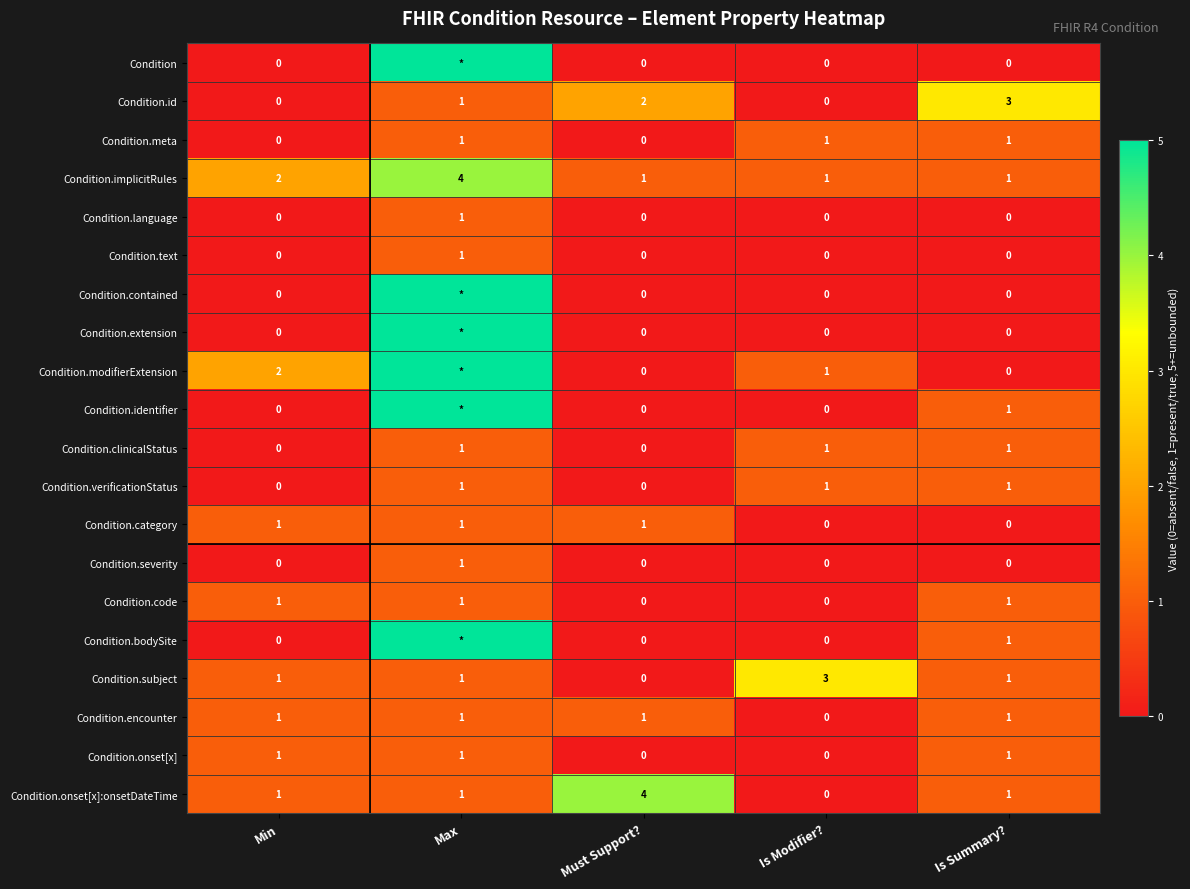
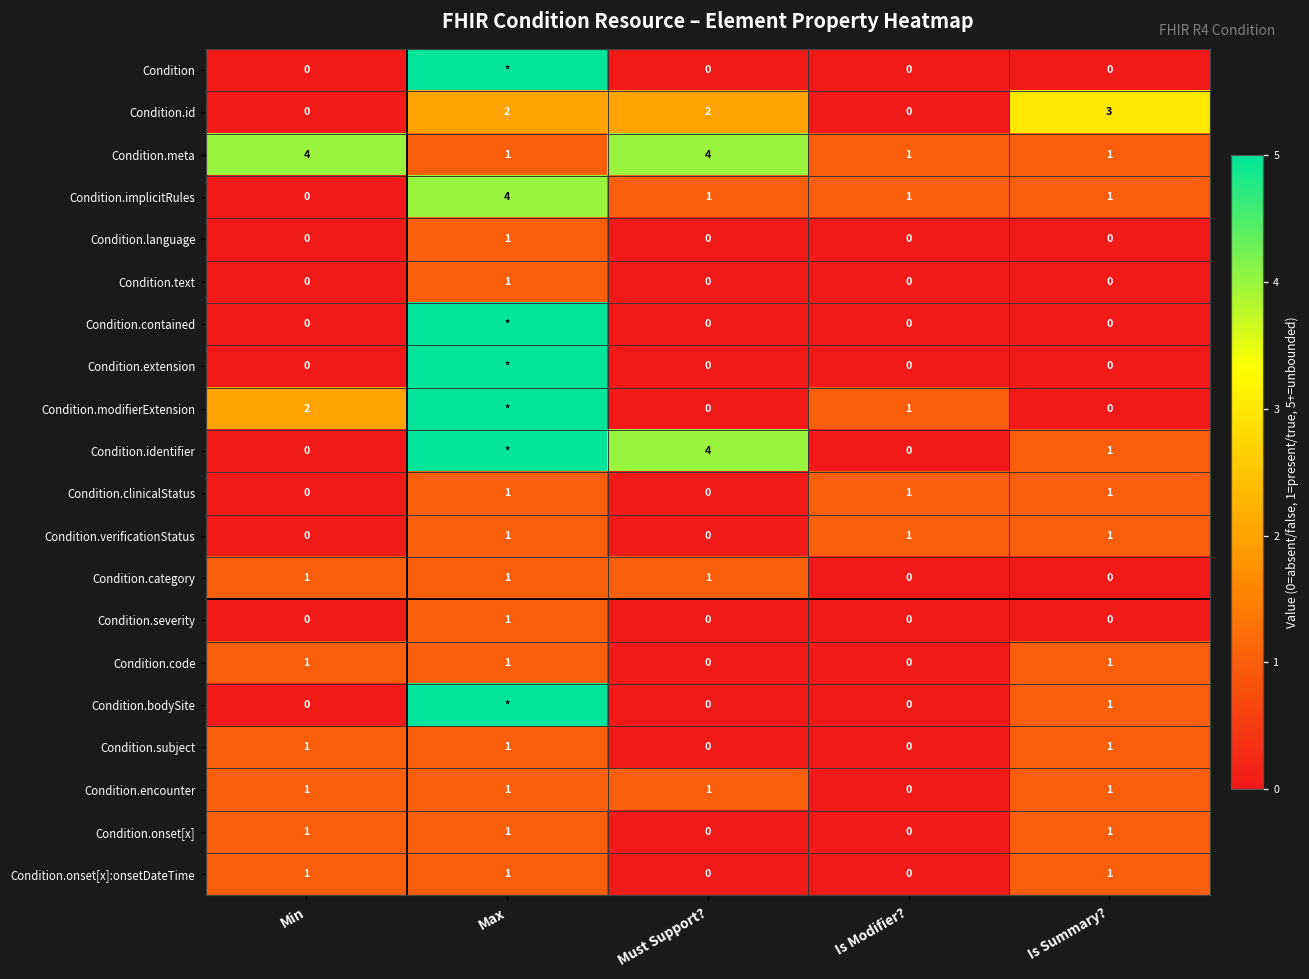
  {
    "Condition": {
      "Min": 0,
      "Must Support?": 0,
      "Is Modifier?": 0,
      "Is Summary?": 0
    },
    "Condition.id": {
      "Min": 0,
-     "Max": 1,
+     "Max": 2,
      "Must Support?": 2,
      "Is Modifier?": 0,
      "Is Summary?": 3
    },
    "Condition.meta": {
-     "Min": 0,
+     "Min": 4,
      "Max": 1,
-     "Must Support?": 0,
+     "Must Support?": 4,
      "Is Modifier?": 1,
      "Is Summary?": 1
    },
    "Condition.implicitRules": {
-     "Min": 2,
+     "Min": 0,
      "Max": 4,
      "Must Support?": 1,
      "Is Modifier?": 1,
      "Is Summary?": 1
    },
    "Condition.language": {
      "Min": 0,
      "Max": 1,
      "Must Support?": 0,
      "Is Modifier?": 0,
      "Is Summary?": 0
    },
    "Condition.text": {
      "Min": 0,
      "Max": 1,
      "Must Support?": 0,
      "Is Modifier?": 0,
      "Is Summary?": 0
    },
    "Condition.contained": {
      "Min": 0,
      "Must Support?": 0,
      "Is Modifier?": 0,
      "Is Summary?": 0
    },
    "Condition.extension": {
      "Min": 0,
      "Must Support?": 0,
      "Is Modifier?": 0,
      "Is Summary?": 0
    },
    "Condition.modifierExtension": {
      "Min": 2,
      "Must Support?": 0,
      "Is Modifier?": 1,
      "Is Summary?": 0
    },
    "Condition.identifier": {
      "Min": 0,
-     "Must Support?": 0,
+     "Must Support?": 4,
      "Is Modifier?": 0,
      "Is Summary?": 1
    },
    "Condition.clinicalStatus": {
      "Min": 0,
      "Max": 1,
      "Must Support?": 0,
      "Is Modifier?": 1,
      "Is Summary?": 1
    },
    "Condition.verificationStatus": {
      "Min": 0,
      "Max": 1,
      "Must Support?": 0,
      "Is Modifier?": 1,
      "Is Summary?": 1
    },
    "Condition.category": {
      "Min": 1,
      "Max": 1,
      "Must Support?": 1,
      "Is Modifier?": 0,
      "Is Summary?": 0
    },
    "Condition.severity": {
      "Min": 0,
      "Max": 1,
      "Must Support?": 0,
      "Is Modifier?": 0,
      "Is Summary?": 0
    },
    "Condition.code": {
      "Min": 1,
      "Max": 1,
      "Must Support?": 0,
      "Is Modifier?": 0,
      "Is Summary?": 1
    },
    "Condition.bodySite": {
      "Min": 0,
      "Must Support?": 0,
      "Is Modifier?": 0,
      "Is Summary?": 1
    },
    "Condition.subject": {
      "Min": 1,
      "Max": 1,
      "Must Support?": 0,
-     "Is Modifier?": 3,
+     "Is Modifier?": 0,
      "Is Summary?": 1
    },
    "Condition.encounter": {
      "Min": 1,
      "Max": 1,
      "Must Support?": 1,
      "Is Modifier?": 0,
      "Is Summary?": 1
    },
    "Condition.onset[x]": {
      "Min": 1,
      "Max": 1,
      "Must Support?": 0,
      "Is Modifier?": 0,
      "Is Summary?": 1
    },
    "Condition.onset[x]:onsetDateTime": {
      "Min": 1,
      "Max": 1,
-     "Must Support?": 4,
+     "Must Support?": 0,
      "Is Modifier?": 0,
      "Is Summary?": 1
    }
  }
